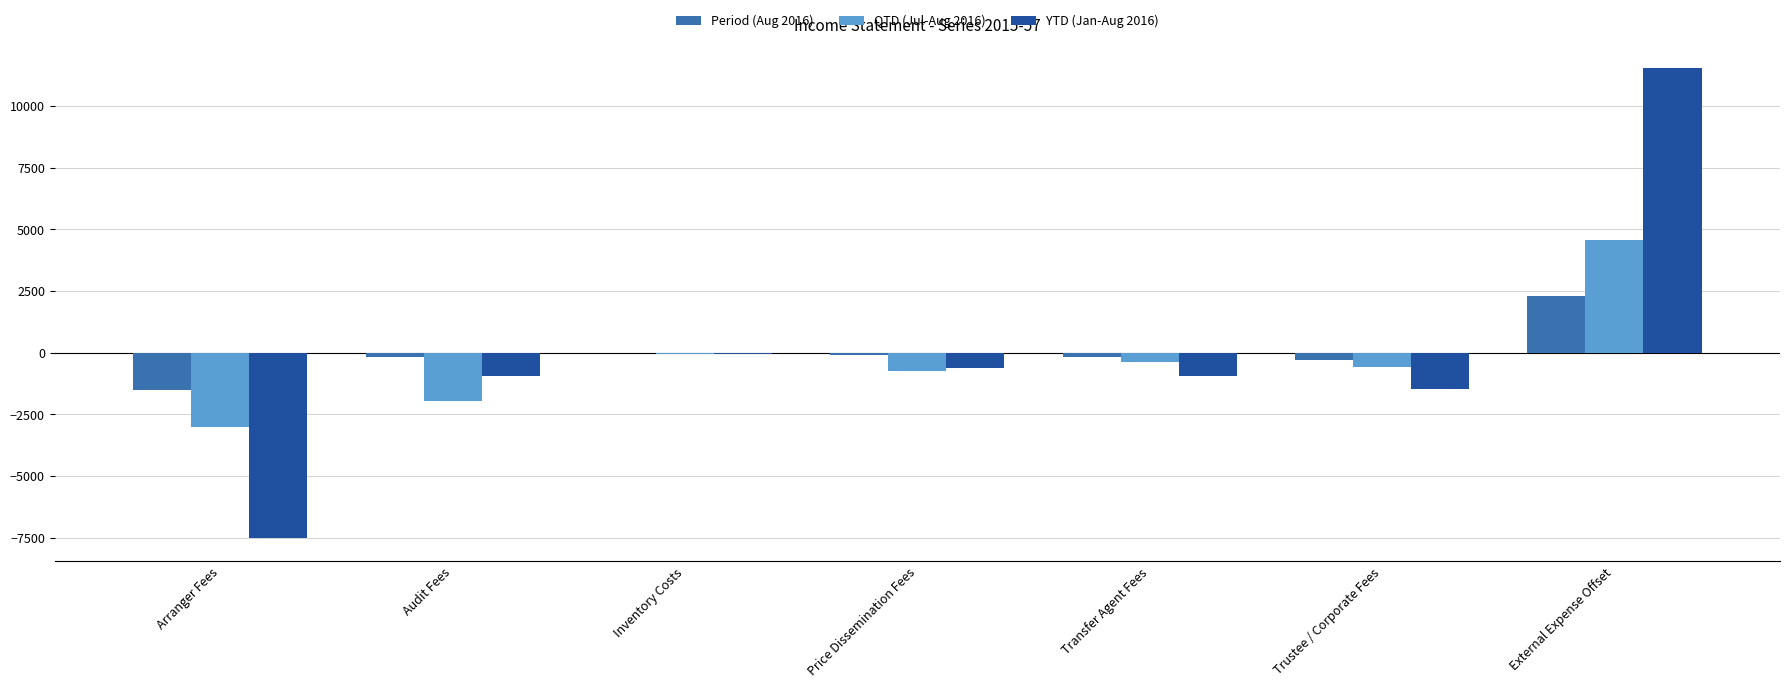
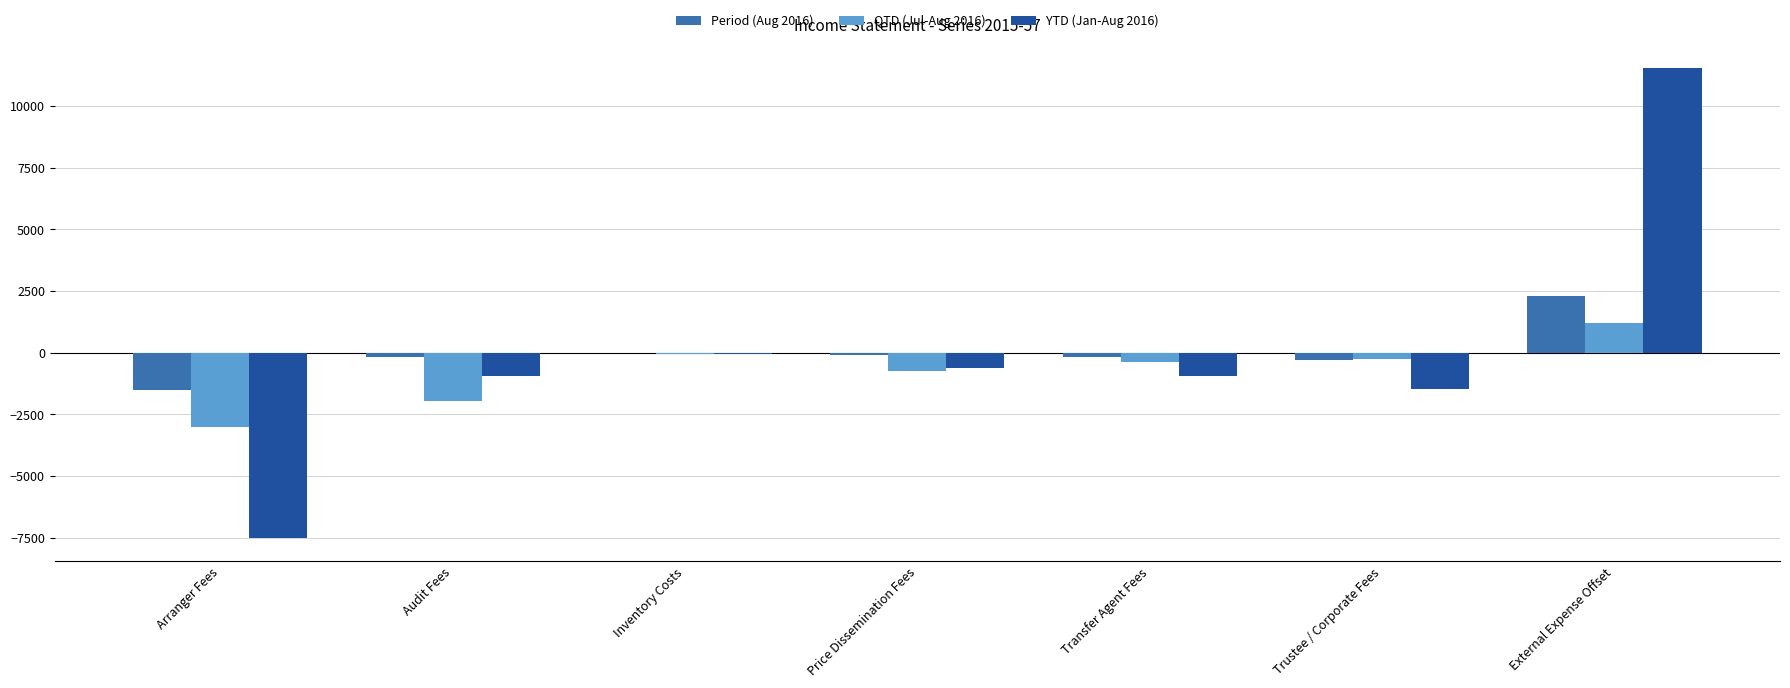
  {
    "QTD (Jul-Aug 2016)": {
      "Arranger Fees": -3000,
      "Audit Fees": -1900,
      "Price Dissemination Fees": -700,
      "Transfer Agent Fees": -400,
-     "Trustee / Corporate Fees": -600,
-     "External Expense Offset": 4600
+     "Trustee / Corporate Fees": -300,
+     "External Expense Offset": 1200
    }
  }
